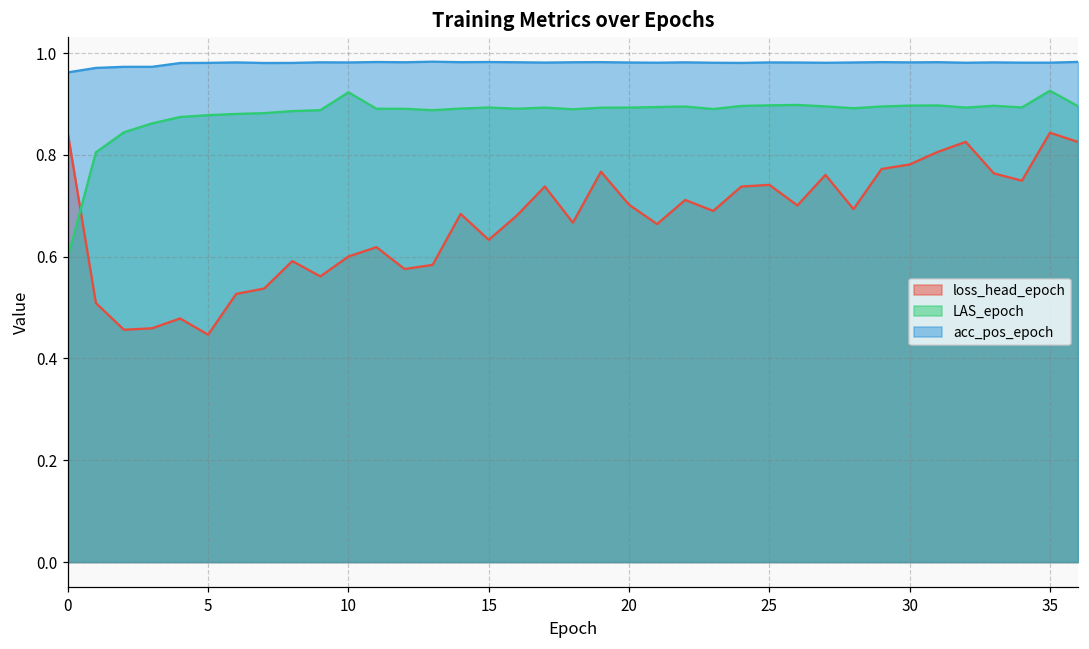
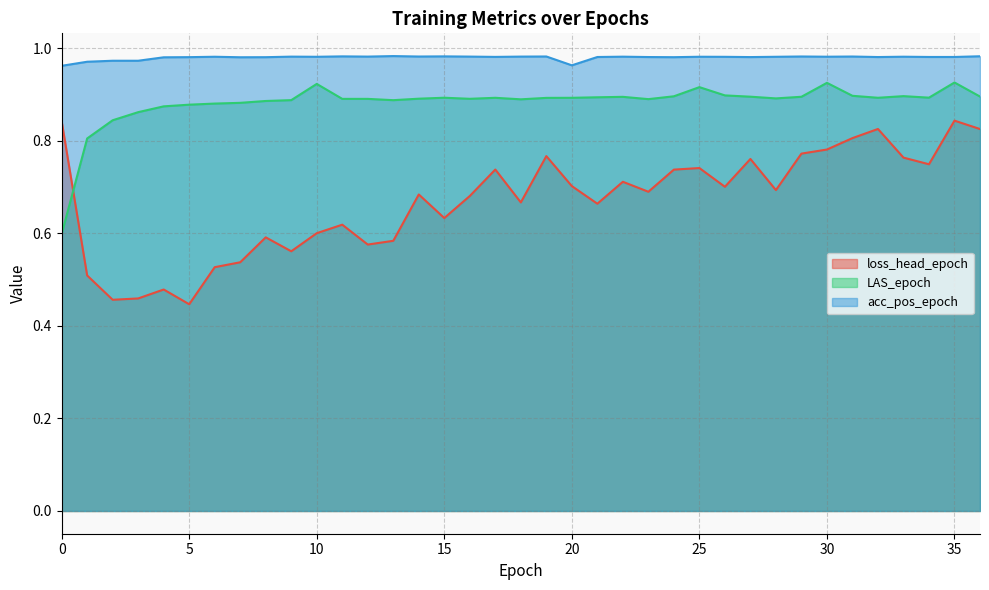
  {
    "loss_head_epoch": {
      "0": 0.84,
      "5": 0.45,
      "10": 0.60,
      "15": 0.63,
      "20": 0.70,
      "25": 0.74,
      "30": 0.78,
      "35": 0.84
    },
    "LAS_epoch": {
      "0": 0.60,
      "5": 0.88,
      "10": 0.92,
      "15": 0.89,
      "20": 0.89,
-     "25": 0.90,
-     "30": 0.90,
+     "25": 0.92,
+     "30": 0.93,
      "35": 0.93
    },
    "acc_pos_epoch": {
      "0": 0.96,
      "5": 0.98,
      "10": 0.98,
      "15": 0.98,
-     "20": 0.98,
+     "20": 0.96,
      "25": 0.98,
      "30": 0.98,
      "35": 0.98
    }
  }
